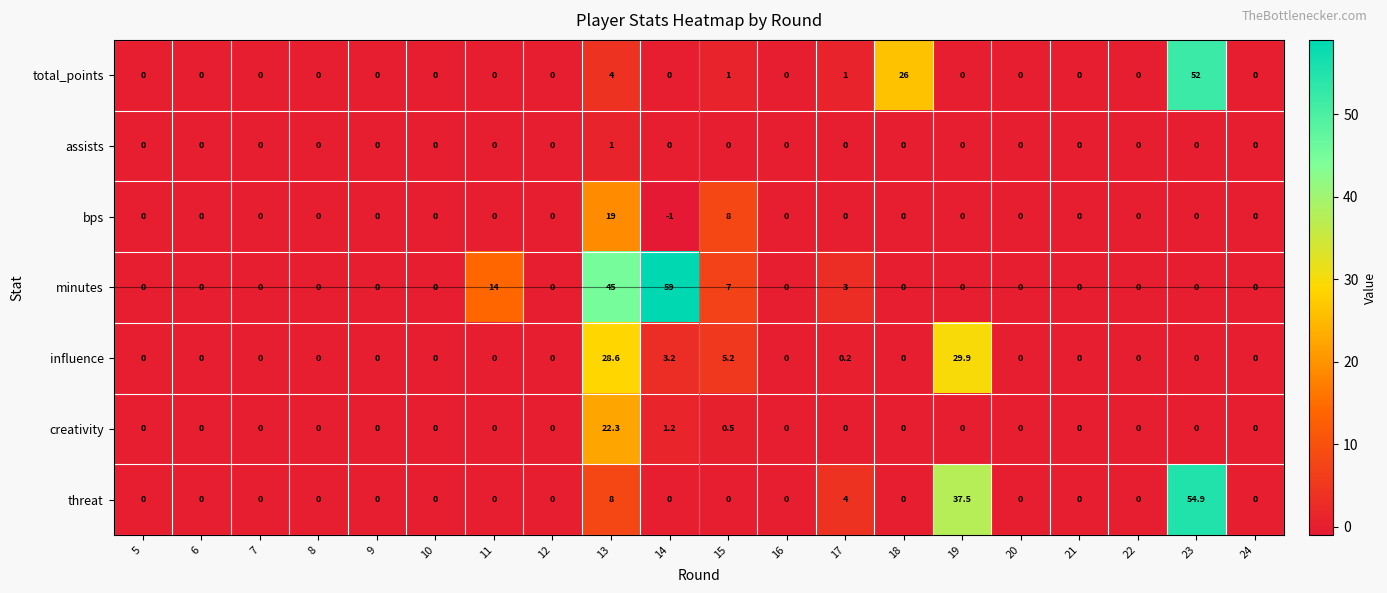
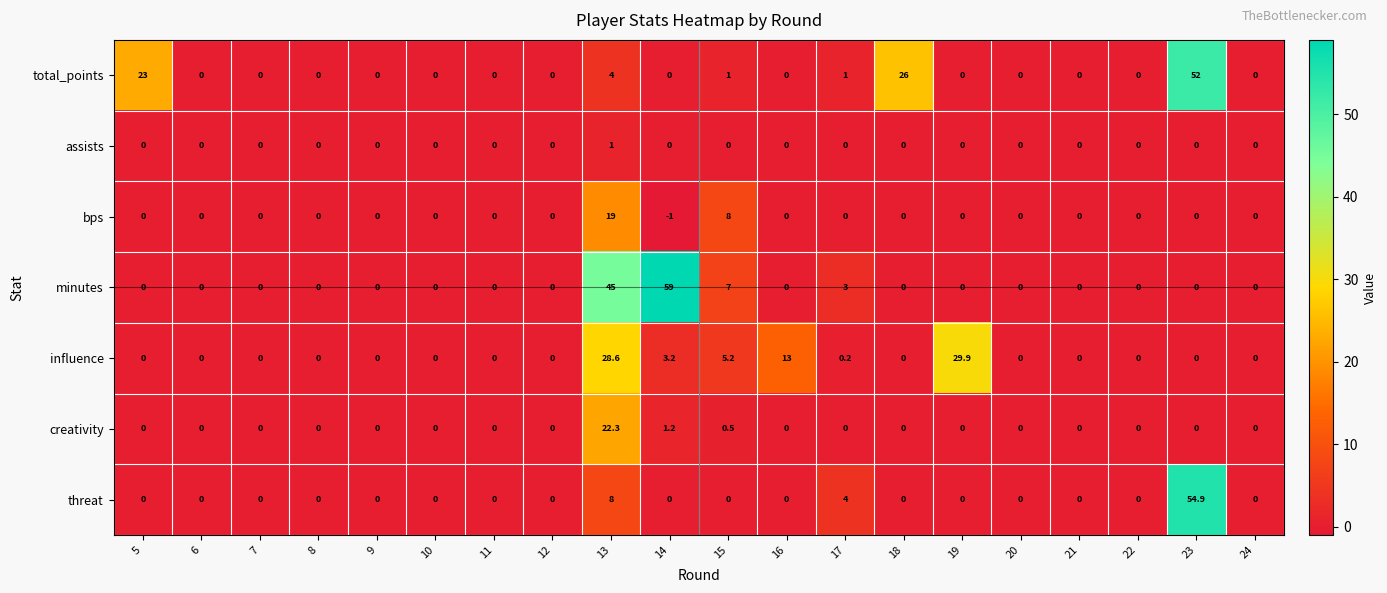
  {
    "total_points": {
-     "5": 0,
+     "5": 23,
      "6": 0,
      "7": 0,
      "8": 0,
      "9": 0,
      "10": 0,
      "11": 0,
      "12": 0,
      "13": 4,
      "14": 0,
      "15": 1,
      "16": 0,
      "17": 1,
      "18": 26,
      "19": 0,
      "20": 0,
      "21": 0,
      "22": 0,
      "23": 52,
      "24": 0
    },
    "assists": {
      "5": 0,
      "6": 0,
      "7": 0,
      "8": 0,
      "9": 0,
      "10": 0,
      "11": 0,
      "12": 0,
      "13": 1,
      "14": 0,
      "15": 0,
      "16": 0,
      "17": 0,
      "18": 0,
      "19": 0,
      "20": 0,
      "21": 0,
      "22": 0,
      "23": 0,
      "24": 0
    },
    "bps": {
      "5": 0,
      "6": 0,
      "7": 0,
      "8": 0,
      "9": 0,
      "10": 0,
      "11": 0,
      "12": 0,
      "13": 19,
      "14": -1,
      "15": 8,
      "16": 0,
      "17": 0,
      "18": 0,
      "19": 0,
      "20": 0,
      "21": 0,
      "22": 0,
      "23": 0,
      "24": 0
    },
    "minutes": {
      "5": 0,
      "6": 0,
      "7": 0,
      "8": 0,
      "9": 0,
      "10": 0,
-     "11": 14,
+     "11": 0,
      "12": 0,
      "13": 45,
      "14": 59,
      "15": 7,
      "16": 0,
      "17": 3,
      "18": 0,
      "19": 0,
      "20": 0,
      "21": 0,
      "22": 0,
      "23": 0,
      "24": 0
    },
    "influence": {
      "5": 0,
      "6": 0,
      "7": 0,
      "8": 0,
      "9": 0,
      "10": 0,
      "11": 0,
      "12": 0,
      "13": 28.6,
      "14": 3.2,
      "15": 5.2,
-     "16": 0,
+     "16": 13,
      "17": 0.2,
      "18": 0,
      "19": 29.9,
      "20": 0,
      "21": 0,
      "22": 0,
      "23": 0,
      "24": 0
    },
    "creativity": {
      "5": 0,
      "6": 0,
      "7": 0,
      "8": 0,
      "9": 0,
      "10": 0,
      "11": 0,
      "12": 0,
      "13": 22.3,
      "14": 1.2,
      "15": 0.5,
      "16": 0,
      "17": 0,
      "18": 0,
      "19": 0,
      "20": 0,
      "21": 0,
      "22": 0,
      "23": 0,
      "24": 0
    },
    "threat": {
      "5": 0,
      "6": 0,
      "7": 0,
      "8": 0,
      "9": 0,
      "10": 0,
      "11": 0,
      "12": 0,
      "13": 8,
      "14": 0,
      "15": 0,
      "16": 0,
      "17": 4,
      "18": 0,
-     "19": 37.5,
+     "19": 0,
      "20": 0,
      "21": 0,
      "22": 0,
      "23": 54.9,
      "24": 0
    }
  }
